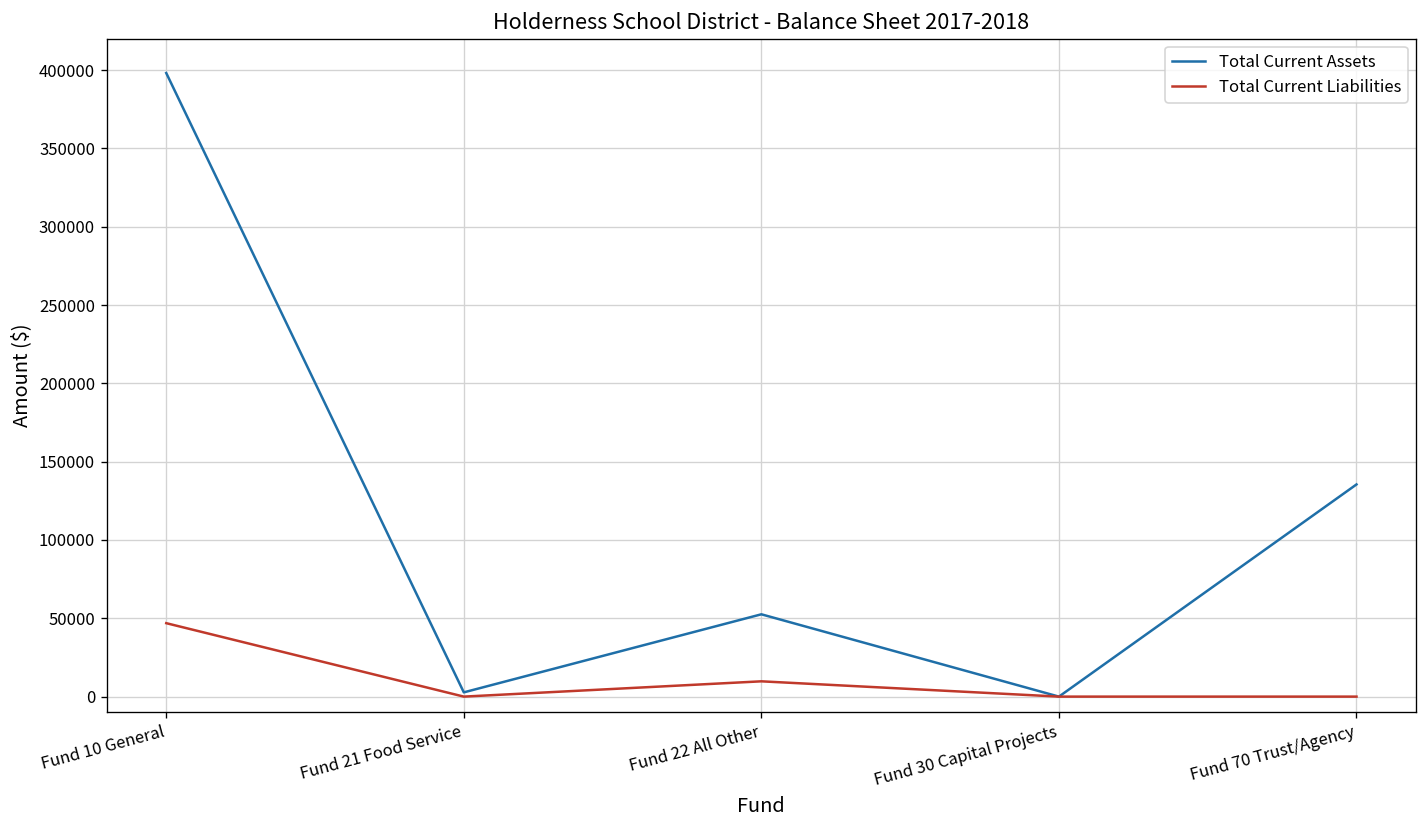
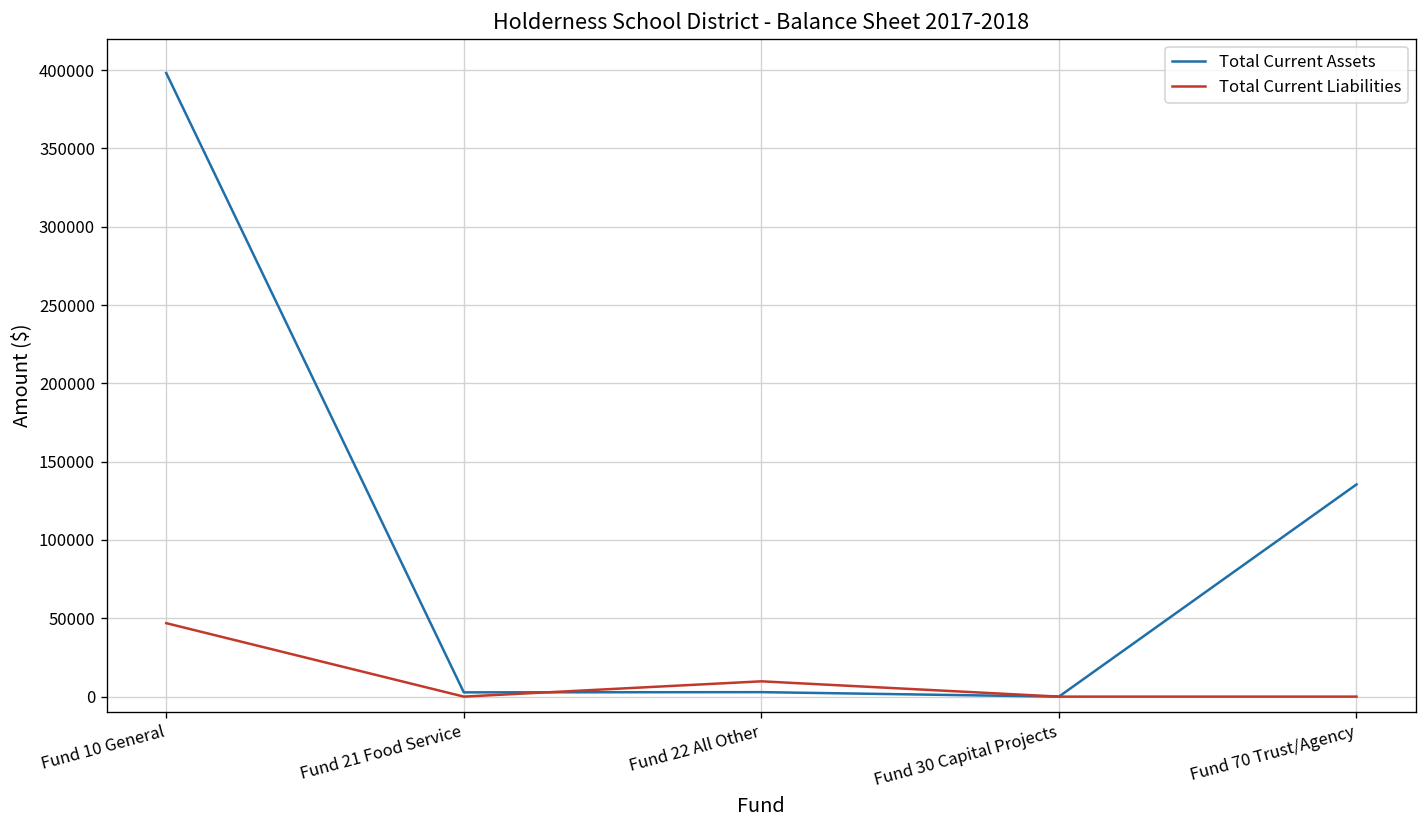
  {
    "Total Current Assets": {
      "Fund 10 General": 398000,
      "Fund 21 Food Service": 3000,
-     "Fund 22 All Other": 53000,
+     "Fund 22 All Other": 3000,
      "Fund 70 Trust/Agency": 135000
    },
    "Total Current Liabilities": {
      "Fund 10 General": 47000,
      "Fund 21 Food Service": 0,
      "Fund 22 All Other": 10000,
      "Fund 70 Trust/Agency": 0
    }
  }
